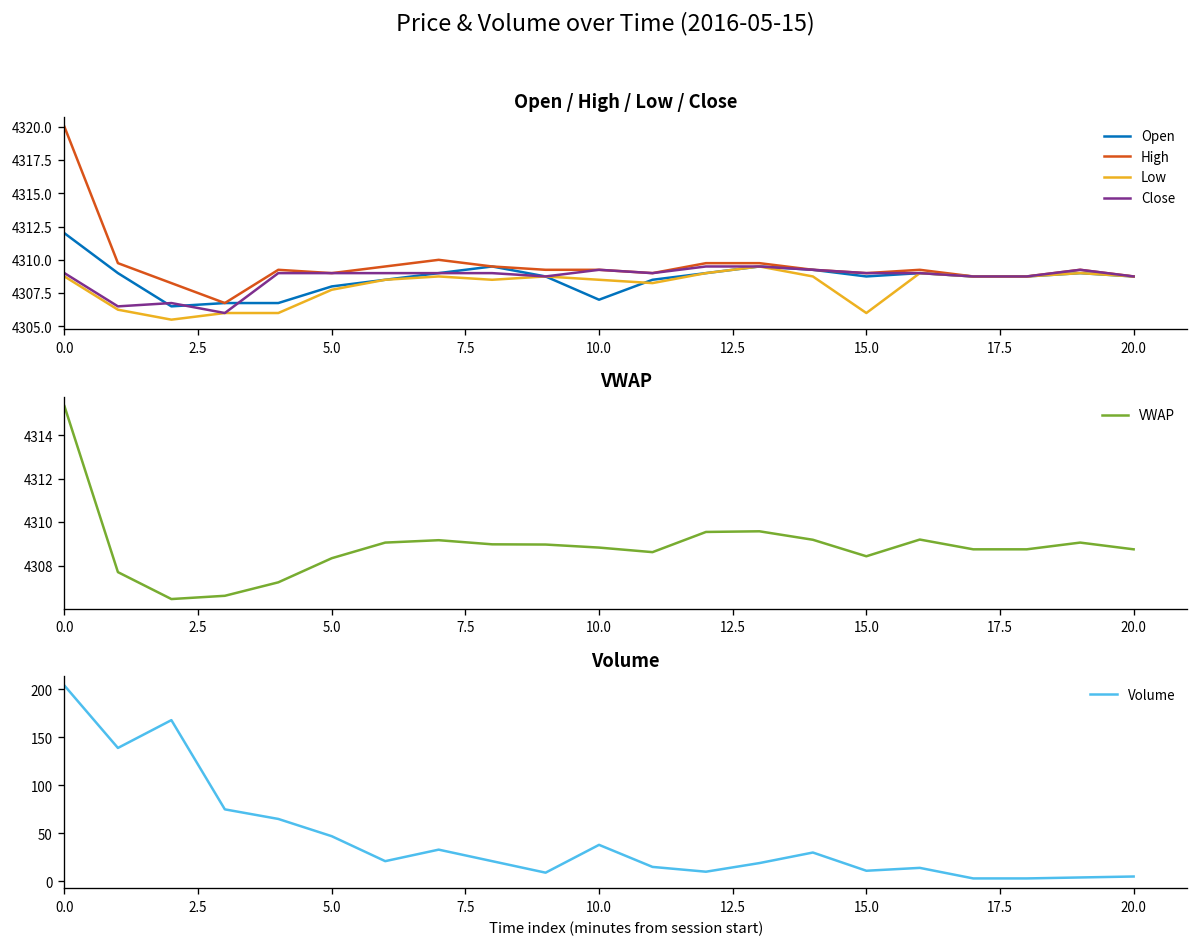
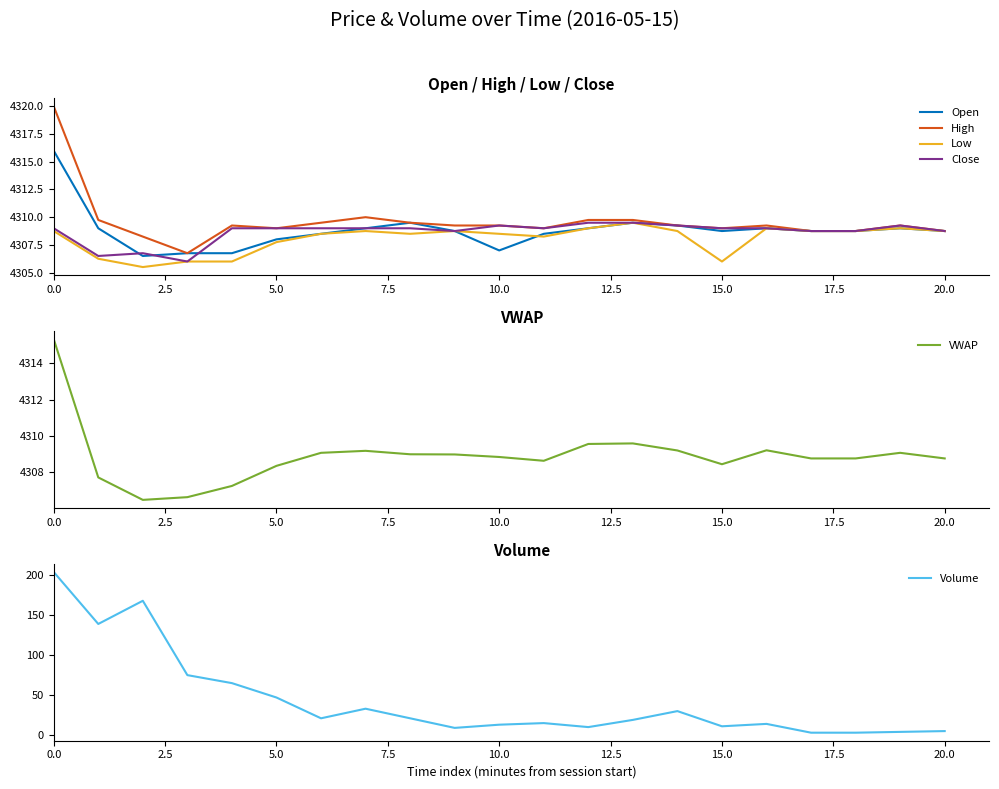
  {
    "Open / High / Low / Close": {
      "Open": {
-       "0.0": 4312,
+       "0.0": 4316,
        "5.0": 4308,
        "10.0": 4307,
        "15.0": 4308.8
      },
      "High": {
        "0.0": 4320
      },
      "Low": {
        "0.0": 4308.8,
        "5.0": 4307.8,
        "10.0": 4308.5,
        "15.0": 4306
      },
      "Close": {
        "0.0": 4309
      }
    },
    "VWAP": {
      "0.0": 4315.3,
      "5.0": 4308.3,
      "10.0": 4308.8,
      "15.0": 4308.4,
      "20.0": 4308.8
    },
    "Volume": {
      "0.0": 200,
      "5.0": 50,
-     "10.0": 40,
+     "10.0": 10,
      "15.0": 10,
      "20.0": 10
    }
  }
